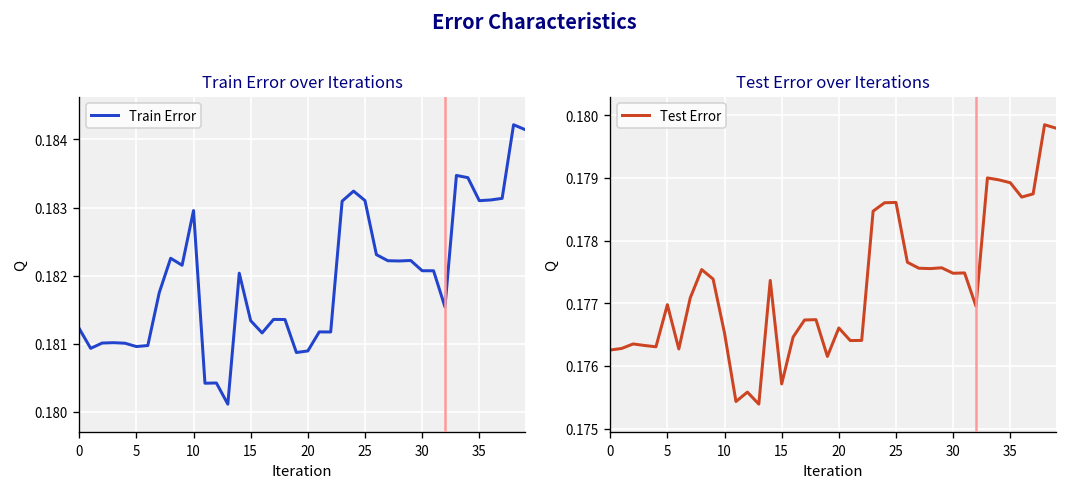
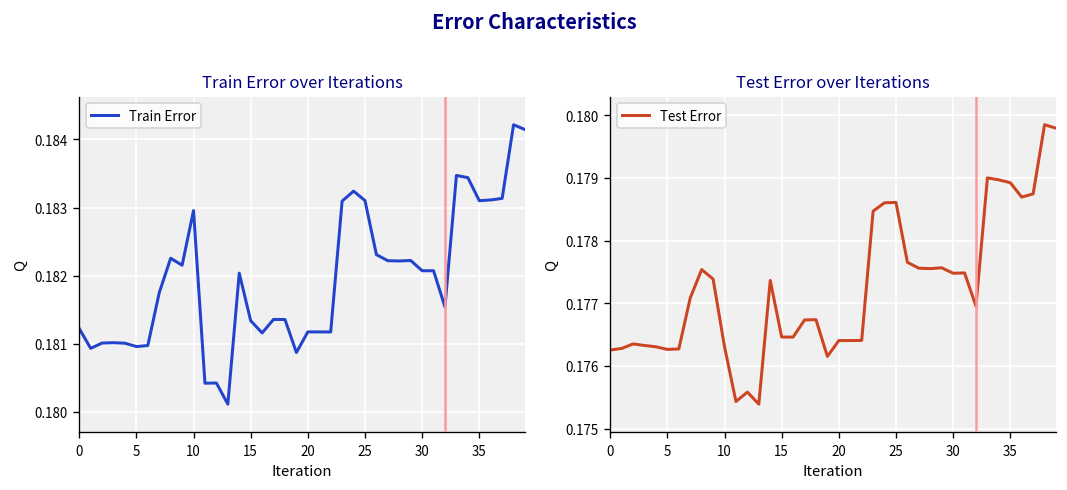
  {
    "Train Error over Iterations": {
      "0": 0.1812,
      "5": 0.1810,
      "10": 0.1830,
      "15": 0.1813,
-     "20": 0.1809,
+     "20": 0.1812,
      "25": 0.1831,
      "30": 0.1821,
      "35": 0.1831
    },
    "Test Error over Iterations": {
      "0": 0.1763,
-     "5": 0.1770,
-     "10": 0.1765,
-     "15": 0.1757,
-     "20": 0.1766,
+     "5": 0.1763,
+     "10": 0.1763,
+     "15": 0.1765,
+     "20": 0.1764,
      "25": 0.1786,
      "30": 0.1775,
      "35": 0.1789
    }
  }
